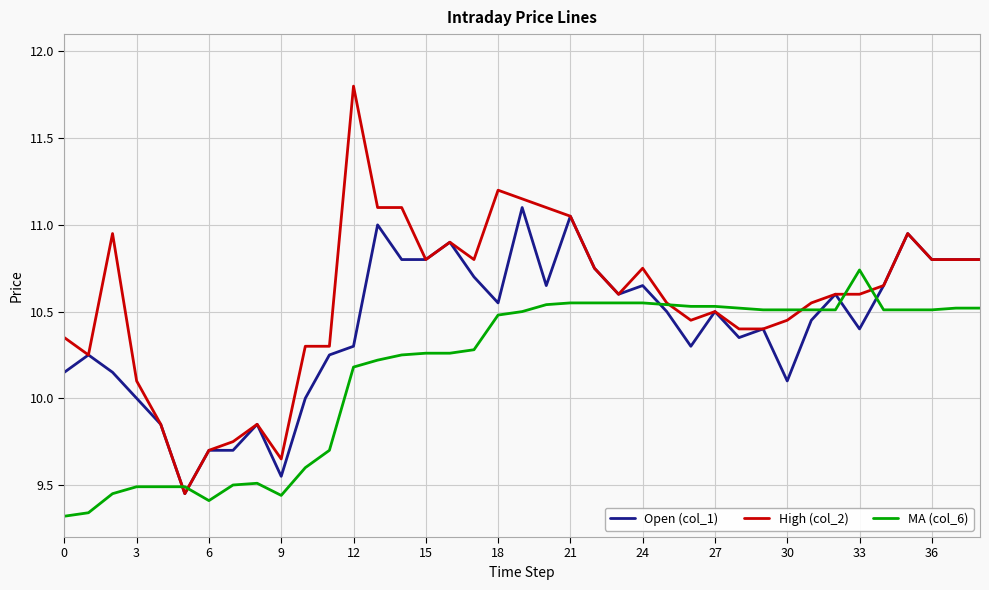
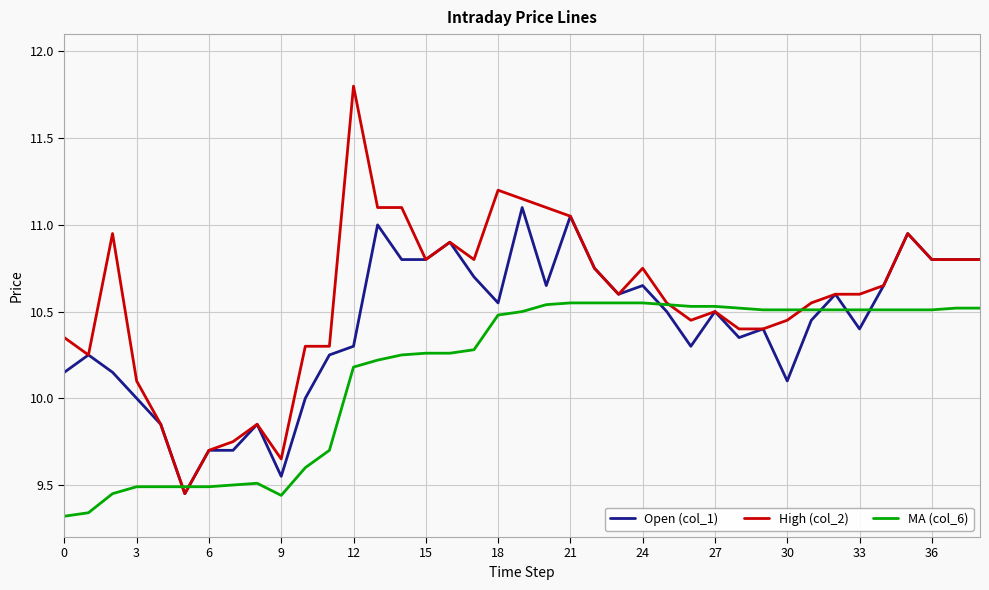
  {
    "Open (col_1)": {
      "0": 10.15,
      "3": 10.00,
      "9": 9.55,
      "12": 10.30,
      "18": 10.55,
      "24": 10.65,
      "30": 10.10,
      "33": 10.40
    },
    "High (col_2)": {
      "0": 10.35,
      "3": 10.10,
      "9": 9.65,
      "12": 11.80,
      "18": 11.20,
      "24": 10.75,
      "30": 10.45,
      "33": 10.60
    },
    "MA (col_6)": {
      "0": 9.32,
      "3": 9.49,
-     "6": 9.41,
+     "6": 9.49,
      "9": 9.44,
      "12": 10.18,
      "15": 10.26,
      "18": 10.48,
      "21": 10.55,
      "24": 10.55,
      "27": 10.53,
      "30": 10.51,
-     "33": 10.74,
+     "33": 10.51,
      "36": 10.51
    }
  }
